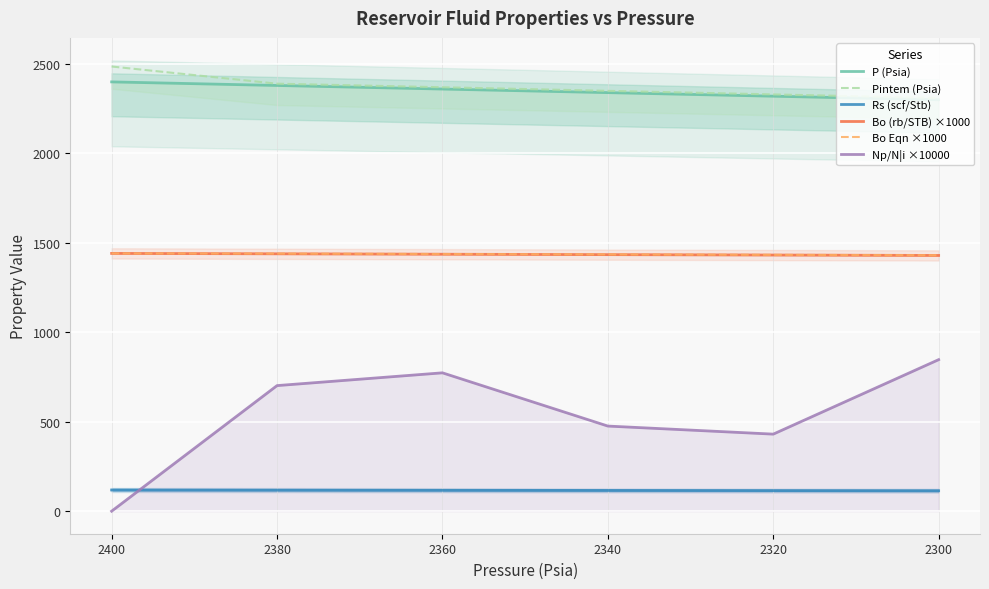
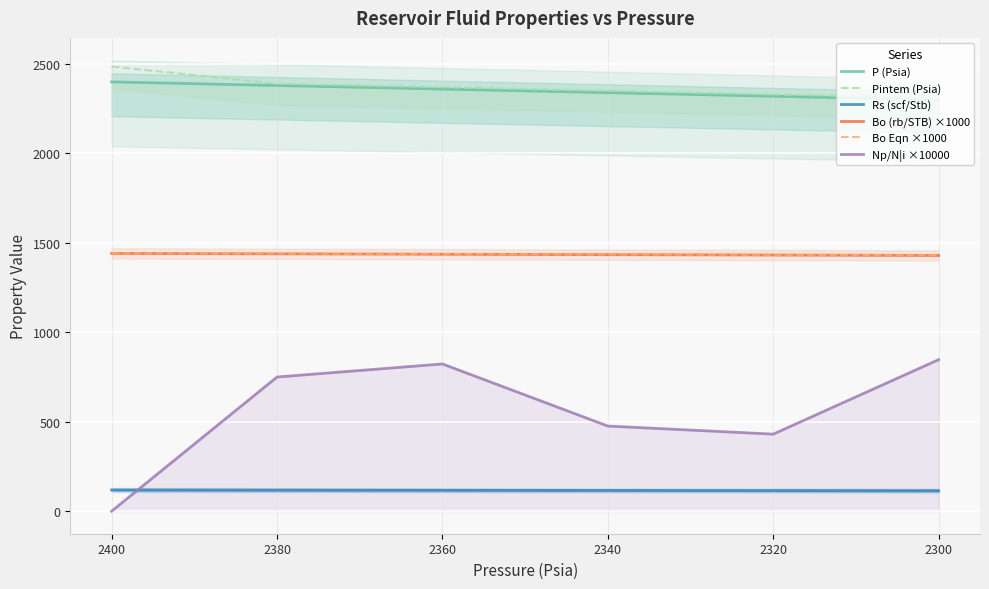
  {
    "Pintem (Psia)": {
      "2400": 2490
    },
    "Np/N|i ×10000": {
      "2400": 0,
-     "2380": 700,
-     "2360": 770,
+     "2380": 750,
+     "2360": 820,
      "2340": 480,
      "2320": 430,
      "2300": 850
    }
  }
